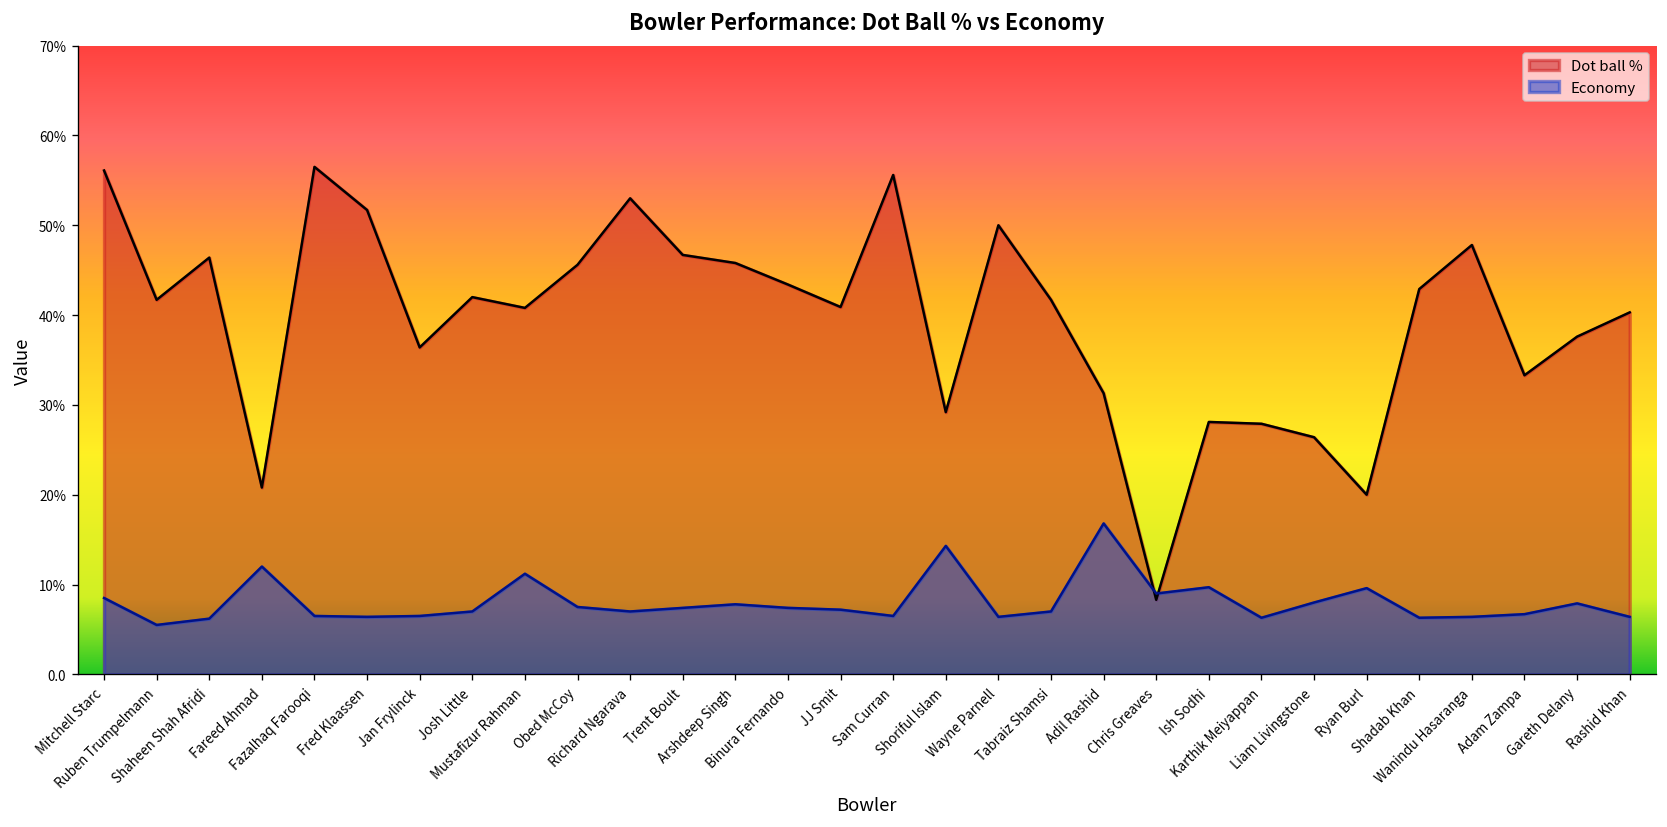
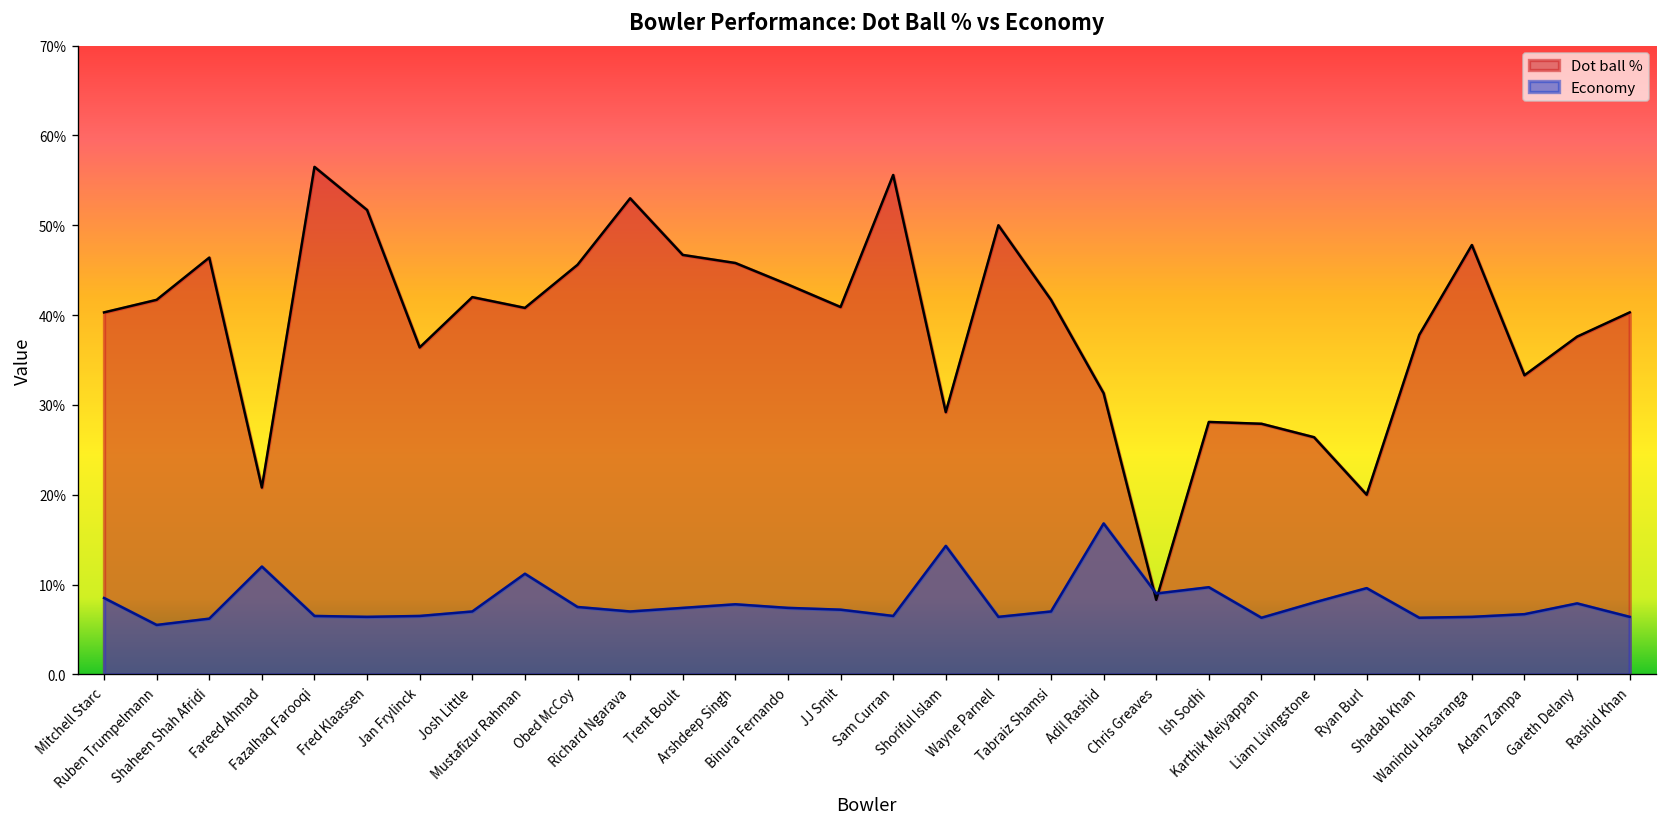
  {
    "Dot ball %": {
-     "Mitchell Starc": "56%",
+     "Mitchell Starc": "40%",
      "Ruben Trumpelmann": "42%",
      "Shaheen Shah Afridi": "46%",
      "Fareed Ahmad": "21%",
      "Fazalhaq Farooqi": "57%",
      "Fred Klaassen": "52%",
      "Jan Frylinck": "36%",
      "Josh Little": "42%",
      "Mustafizur Rahman": "41%",
      "Obed McCoy": "46%",
      "Richard Ngarava": "53%",
      "Trent Boult": "47%",
      "Arshdeep Singh": "46%",
      "Binura Fernando": "43%",
      "JJ Smit": "41%",
      "Sam Curran": "56%",
      "Shoriful Islam": "29%",
      "Wayne Parnell": "50%",
      "Tabraiz Shamsi": "42%",
      "Adil Rashid": "31%",
      "Chris Greaves": "8%",
      "Ish Sodhi": "28%",
      "Karthik Meiyappan": "28%",
      "Liam Livingstone": "26%",
      "Ryan Burl": "20%",
-     "Shadab Khan": "43%",
+     "Shadab Khan": "38%",
      "Wanindu Hasaranga": "48%",
      "Adam Zampa": "33%",
      "Gareth Delany": "38%",
      "Rashid Khan": "40%"
    },
    "Economy": {
      "Mitchell Starc": "9%",
      "Ruben Trumpelmann": "6%",
      "Shaheen Shah Afridi": "6%",
      "Fareed Ahmad": "12%",
      "Fazalhaq Farooqi": "7%",
      "Fred Klaassen": "6%",
      "Jan Frylinck": "7%",
      "Josh Little": "7%",
      "Mustafizur Rahman": "11%",
      "Obed McCoy": "8%",
      "Richard Ngarava": "7%",
      "Trent Boult": "7%",
      "Arshdeep Singh": "8%",
      "Binura Fernando": "7%",
      "JJ Smit": "7%",
      "Sam Curran": "7%",
      "Shoriful Islam": "14%",
      "Wayne Parnell": "6%",
      "Tabraiz Shamsi": "7%",
      "Adil Rashid": "17%",
      "Chris Greaves": "9%",
      "Ish Sodhi": "10%",
      "Karthik Meiyappan": "6%",
      "Liam Livingstone": "8%",
      "Ryan Burl": "10%",
      "Shadab Khan": "6%",
      "Wanindu Hasaranga": "6%",
      "Adam Zampa": "7%",
      "Gareth Delany": "8%",
      "Rashid Khan": "6%"
    }
  }
